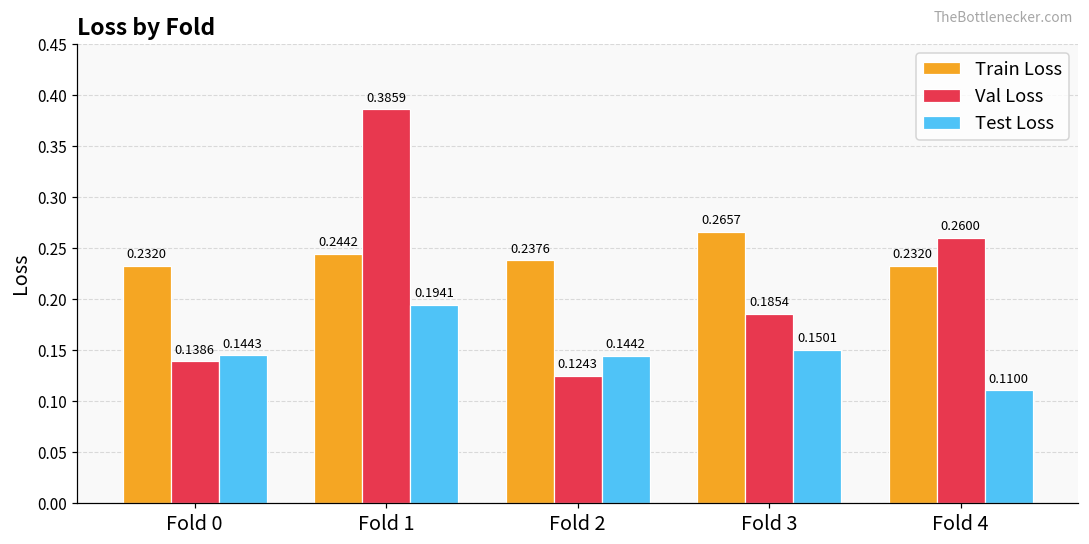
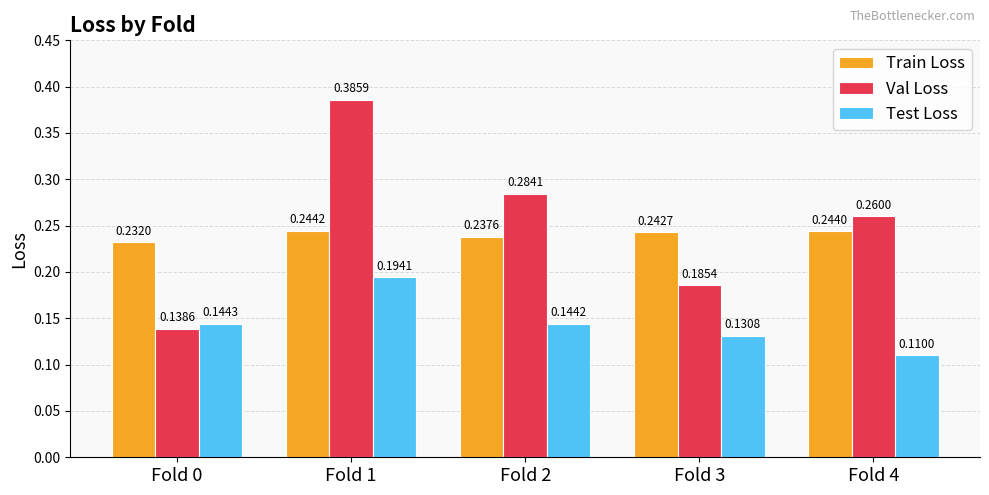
  {
    "Train Loss": {
      "Fold 0": 0.2320,
      "Fold 1": 0.2442,
      "Fold 2": 0.2376,
-     "Fold 3": 0.2657,
-     "Fold 4": 0.2320
+     "Fold 3": 0.2427,
+     "Fold 4": 0.2440
    },
    "Val Loss": {
      "Fold 0": 0.1386,
      "Fold 1": 0.3859,
-     "Fold 2": 0.1243,
+     "Fold 2": 0.2841,
      "Fold 3": 0.1854,
      "Fold 4": 0.2600
    },
    "Test Loss": {
      "Fold 0": 0.1443,
      "Fold 1": 0.1941,
      "Fold 2": 0.1442,
-     "Fold 3": 0.1501,
+     "Fold 3": 0.1308,
      "Fold 4": 0.1100
    }
  }
